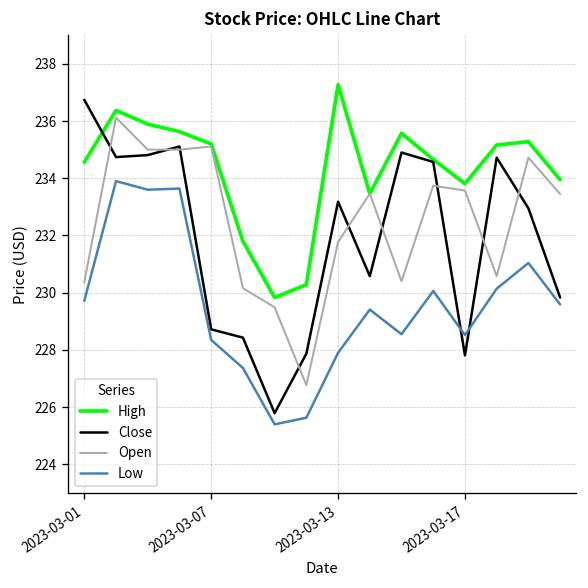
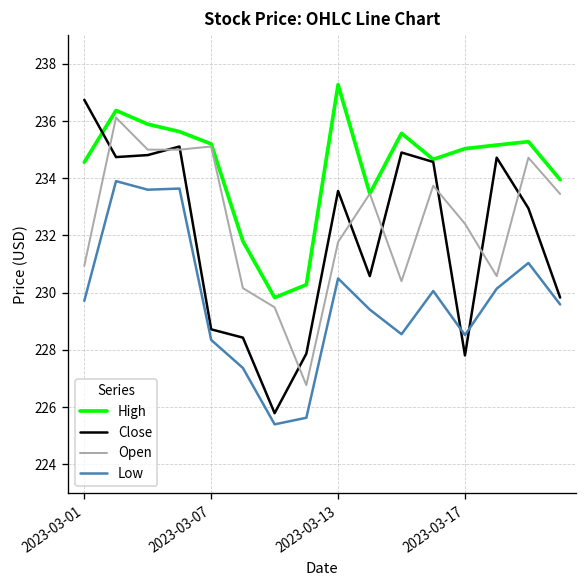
  {
    "High": {
      "2023-03-01": 234.6,
      "2023-03-13": 237.3,
-     "2023-03-17": 233.8
+     "2023-03-17": 235.0
    },
    "Close": {
      "2023-03-01": 236.7,
      "2023-03-07": 228.7,
-     "2023-03-13": 233.2,
+     "2023-03-13": 233.6,
      "2023-03-17": 227.8
    },
    "Open": {
-     "2023-03-01": 230.4,
+     "2023-03-01": 230.9,
      "2023-03-13": 231.8,
-     "2023-03-17": 233.6
+     "2023-03-17": 232.4
    },
    "Low": {
      "2023-03-01": 229.7,
      "2023-03-07": 228.4,
-     "2023-03-13": 227.9,
+     "2023-03-13": 230.5,
      "2023-03-17": 228.5
    }
  }
